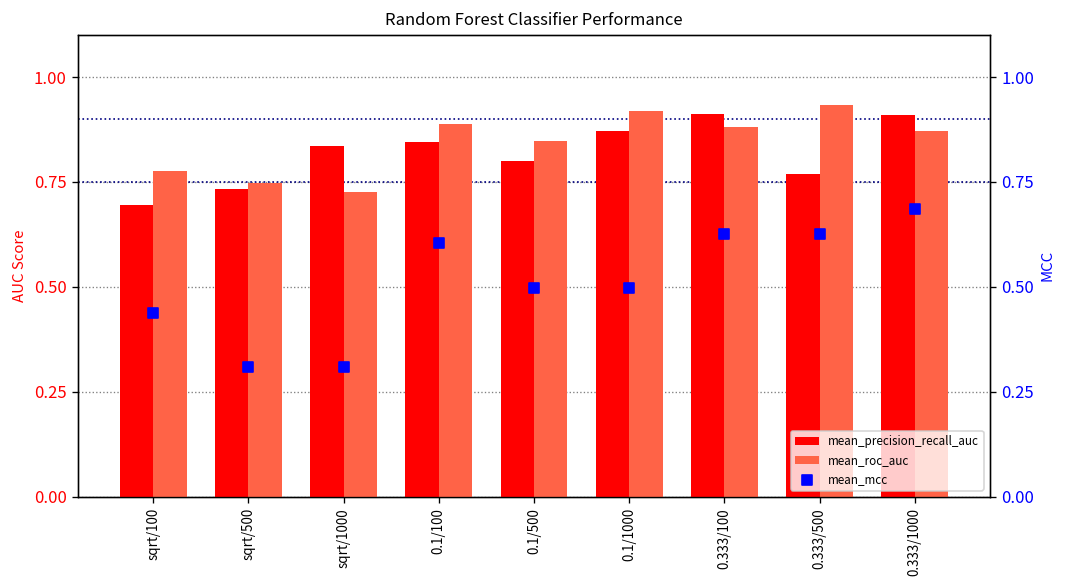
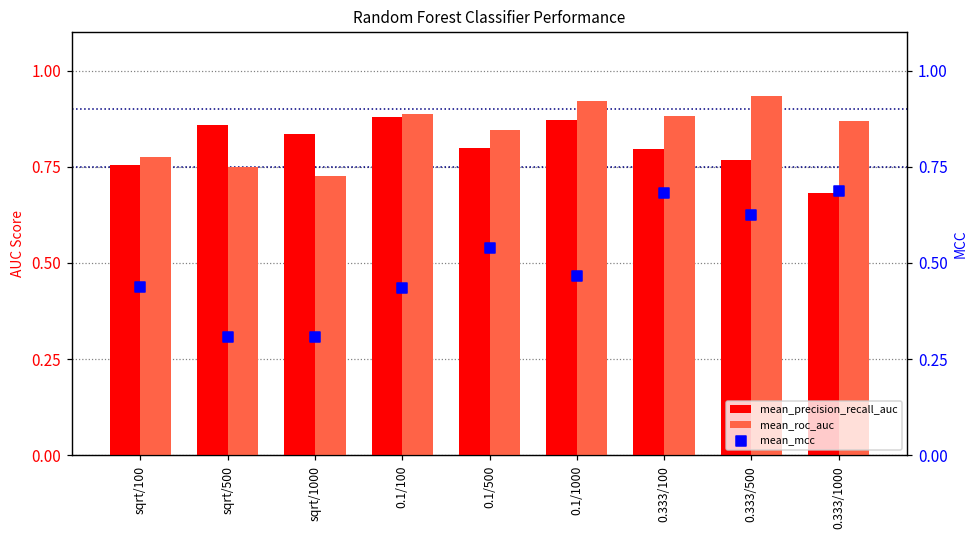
  {
    "mean_precision_recall_auc": {
-     "sqrt/100": 0.70,
-     "sqrt/500": 0.73,
+     "sqrt/100": 0.76,
+     "sqrt/500": 0.86,
      "sqrt/1000": 0.84,
-     "0.1/100": 0.85,
+     "0.1/100": 0.88,
      "0.1/500": 0.80,
      "0.1/1000": 0.87,
-     "0.333/100": 0.91,
+     "0.333/100": 0.80,
      "0.333/500": 0.77,
-     "0.333/1000": 0.91
+     "0.333/1000": 0.68
    },
    "mean_roc_auc": {
      "sqrt/100": 0.78,
      "sqrt/500": 0.75,
      "sqrt/1000": 0.73,
      "0.1/100": 0.89,
      "0.1/500": 0.85,
      "0.1/1000": 0.92,
      "0.333/100": 0.88,
      "0.333/500": 0.93,
      "0.333/1000": 0.87
    },
    "mean_mcc": {
-     "0.1/100": 0.60,
-     "0.1/500": 0.50,
-     "0.1/1000": 0.50,
-     "0.333/100": 0.63
+     "0.1/100": 0.43,
+     "0.1/500": 0.54,
+     "0.1/1000": 0.47,
+     "0.333/100": 0.68
    }
  }
